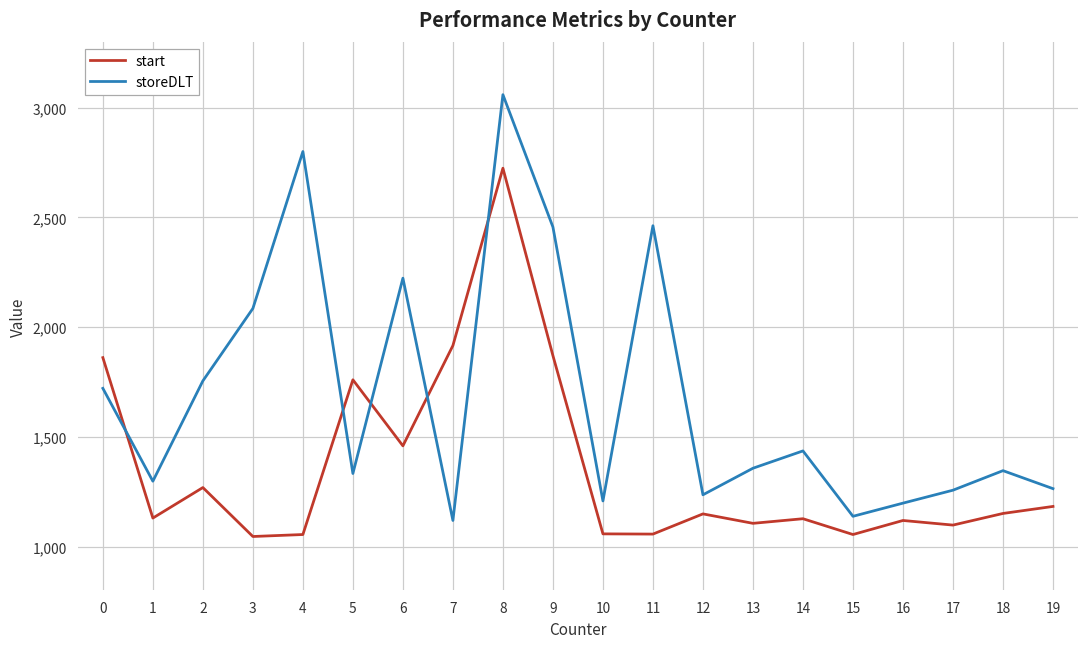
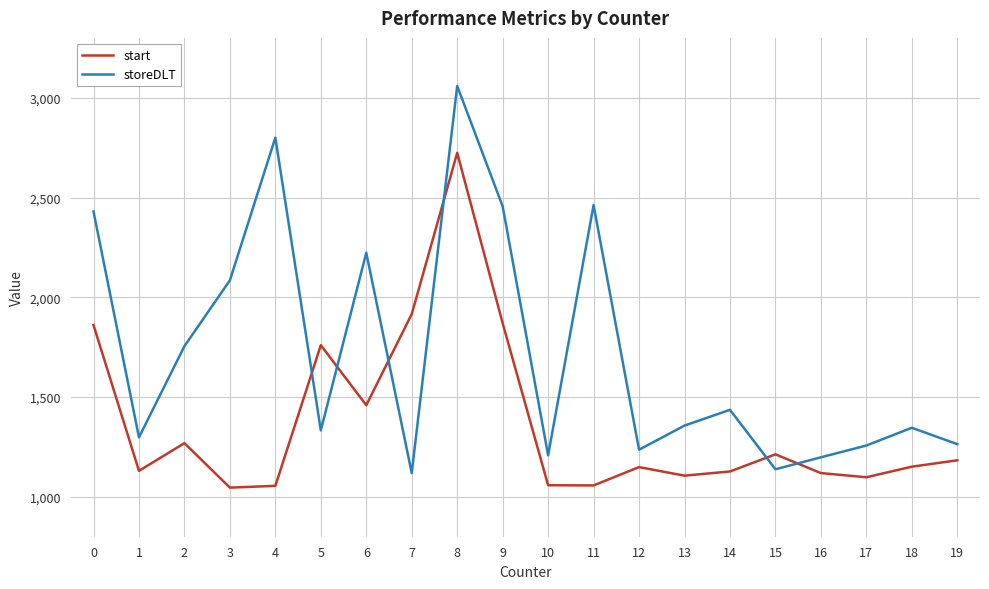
  {
    "start": {
      "0": "1,860",
      "1": "1,130",
      "2": "1,270",
      "3": "1,050",
      "4": "1,060",
      "5": "1,760",
      "6": "1,460",
      "7": "1,920",
      "8": "2,720",
      "9": "1,870",
      "10": "1,060",
      "11": "1,060",
      "12": "1,150",
      "13": "1,110",
      "14": "1,130",
-     "15": "1,060",
+     "15": "1,210",
      "16": "1,120",
      "17": "1,100",
      "18": "1,150",
      "19": "1,180"
    },
    "storeDLT": {
-     "0": "1,720",
+     "0": "2,430",
      "1": "1,300",
      "2": "1,760",
      "3": "2,090",
      "4": "2,800",
      "5": "1,330",
      "6": "2,220",
      "7": "1,120",
      "8": "3,060",
      "9": "2,460",
      "10": "1,210",
      "11": "2,460",
      "12": "1,240",
      "13": "1,360",
      "14": "1,440",
      "15": "1,140",
      "16": "1,200",
      "17": "1,260",
      "18": "1,350",
      "19": "1,260"
    }
  }
